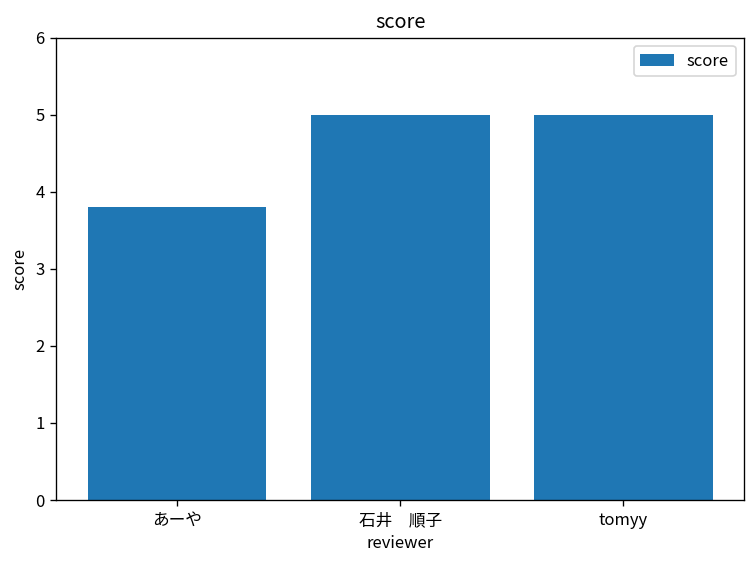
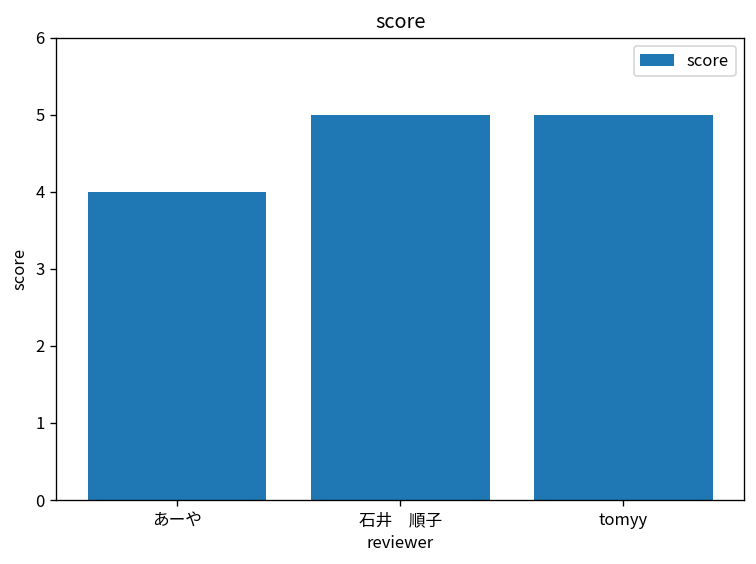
  {
-   "あーや": 3.8,
+   "あーや": 4.0,
    "石井 順子": 5.0,
    "tomyy": 5.0
  }
